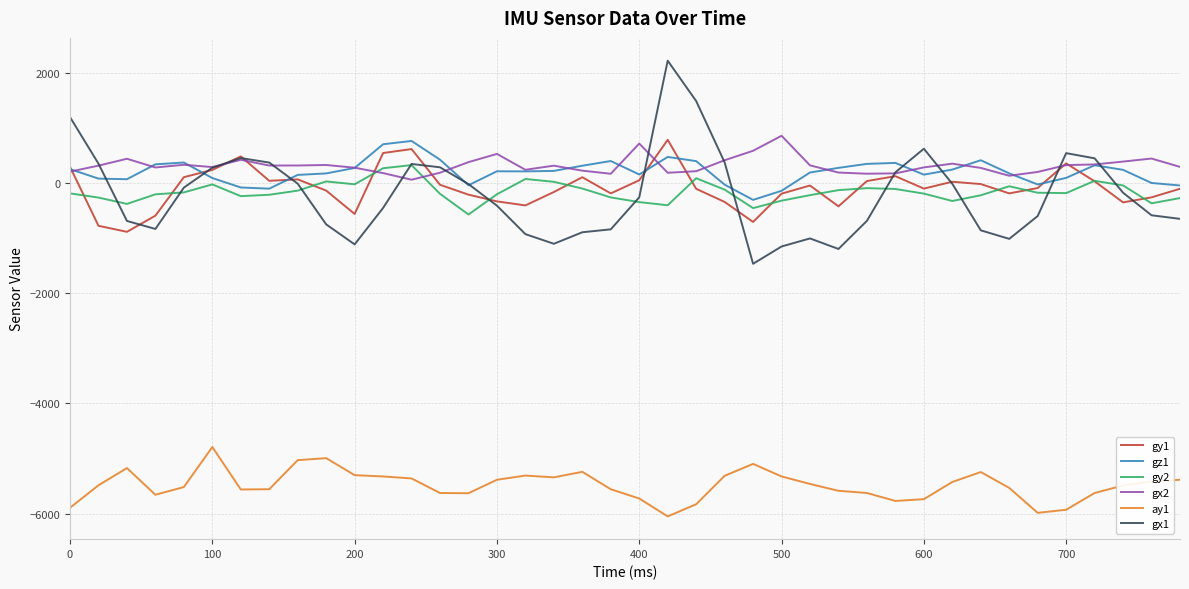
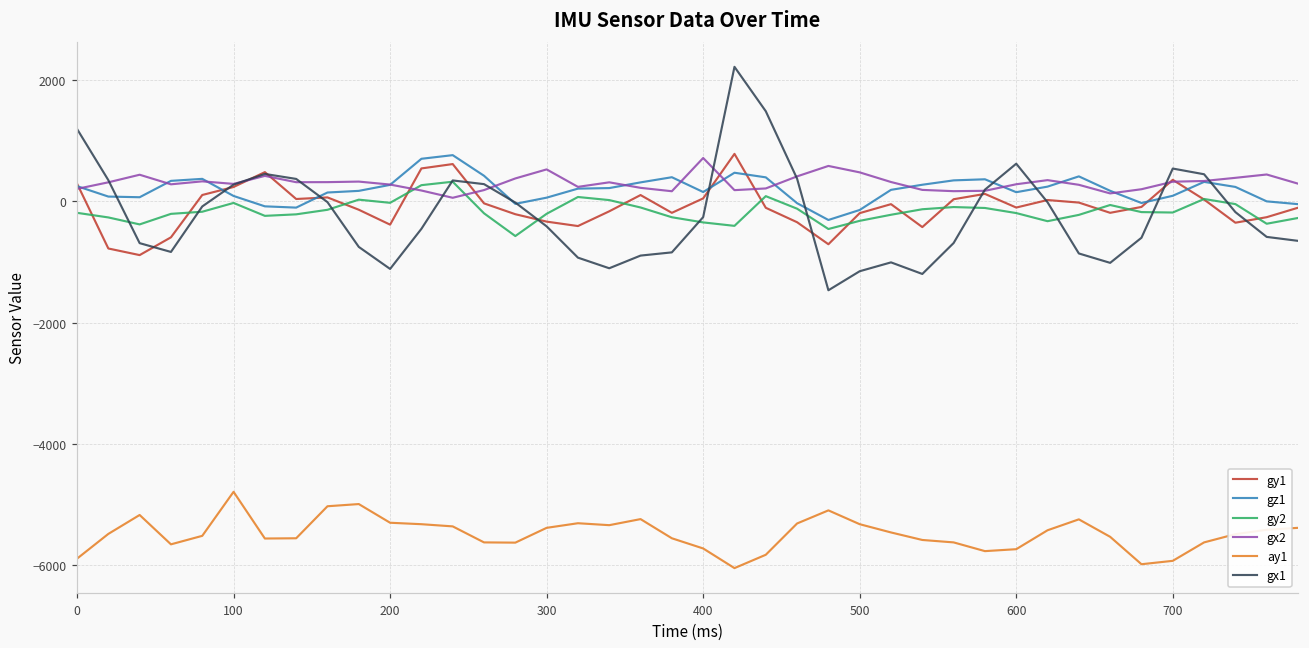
  {
    "gy1": {
-     "200": -600,
+     "200": -400,
      "300": -300,
      "400": 0,
      "500": -200,
      "600": -100
    },
    "gz1": {
      "100": 100,
-     "300": 200,
+     "300": 100,
      "400": 200,
      "500": -100,
      "600": 200,
      "700": 100
    },
    "gy2": {
      "0": -200,
      "100": 0,
      "200": 0,
      "300": -200,
      "400": -300,
      "500": -300,
      "600": -200,
      "700": -200
    },
    "gx2": {
      "300": 500,
      "400": 700,
-     "500": 900,
+     "500": 500,
      "600": 300
    },
    "ay1": {
      "0": -5900,
      "100": -4800,
      "200": -5300,
      "300": -5400,
      "400": -5700,
      "500": -5300,
      "600": -5700,
      "700": -5900
    },
    "gx1": {
      "0": 1200,
      "200": -1100,
      "300": -400,
      "400": -300,
      "500": -1200,
      "600": 600,
      "700": 500
    }
  }
